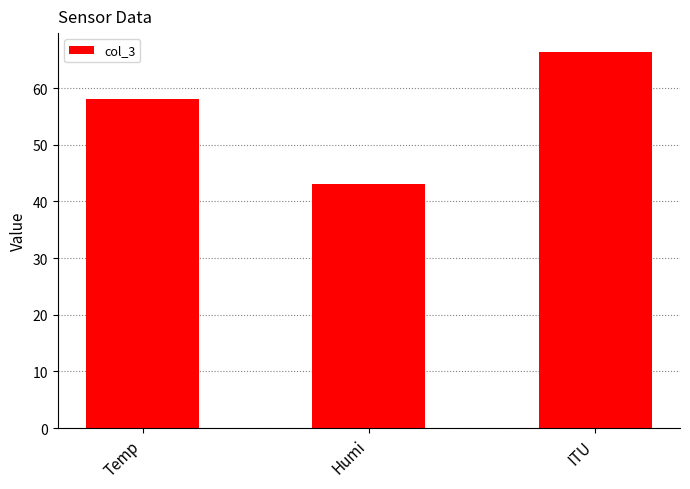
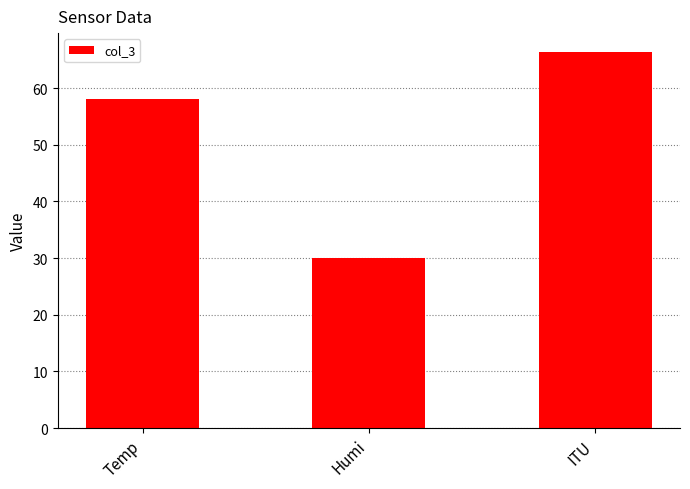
  {
    "Temp": 58,
-   "Humi": 43,
+   "Humi": 30,
    "ITU": 66
  }
